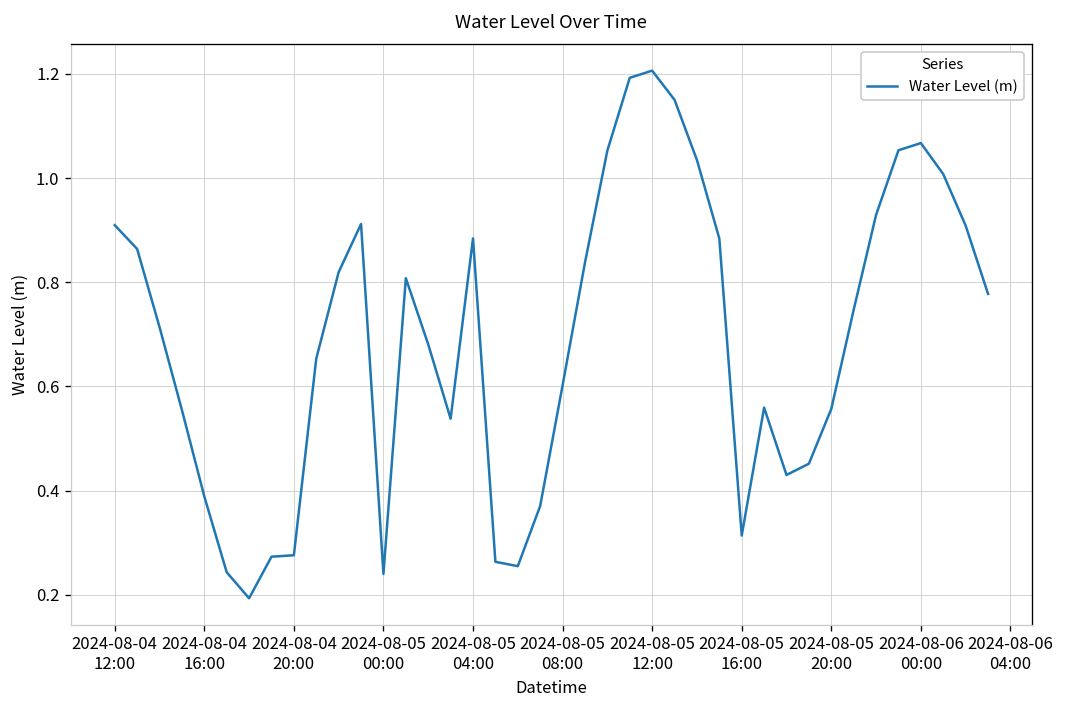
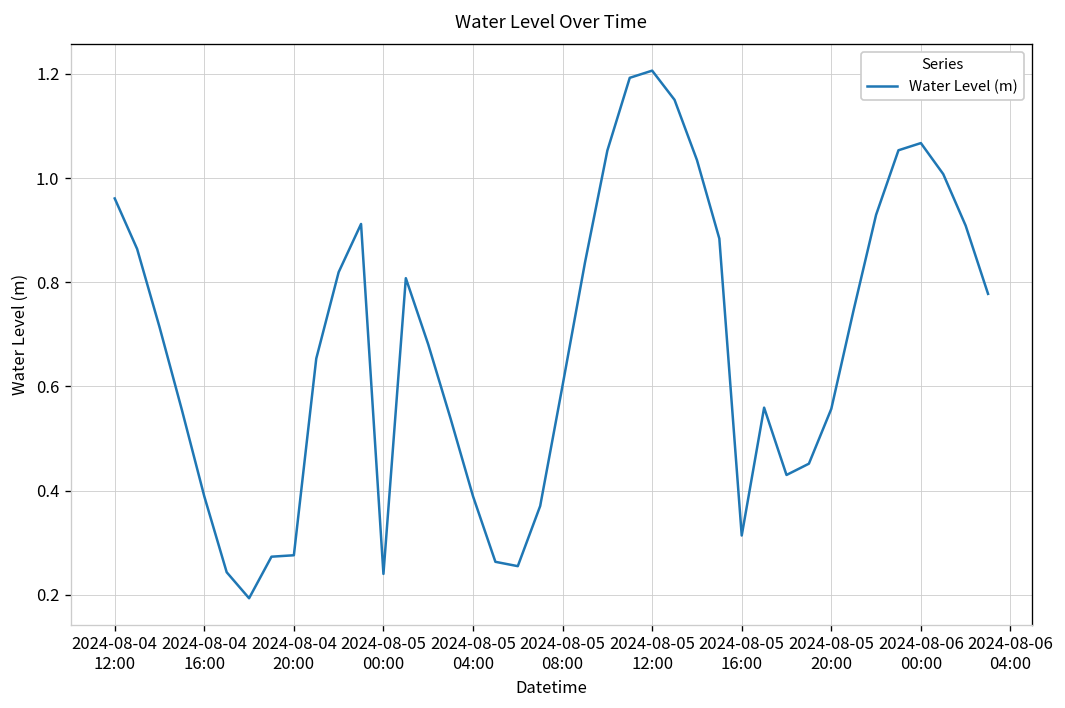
  {
-   "2024-08-04 12:00": 0.91,
+   "2024-08-04 12:00": 0.96,
    "2024-08-04 16:00": 0.39,
    "2024-08-04 20:00": 0.28,
    "2024-08-05 00:00": 0.24,
-   "2024-08-05 04:00": 0.88,
+   "2024-08-05 04:00": 0.39,
    "2024-08-05 08:00": 0.60,
    "2024-08-05 12:00": 1.21,
    "2024-08-05 16:00": 0.31,
    "2024-08-05 20:00": 0.56,
    "2024-08-06 00:00": 1.07
  }
